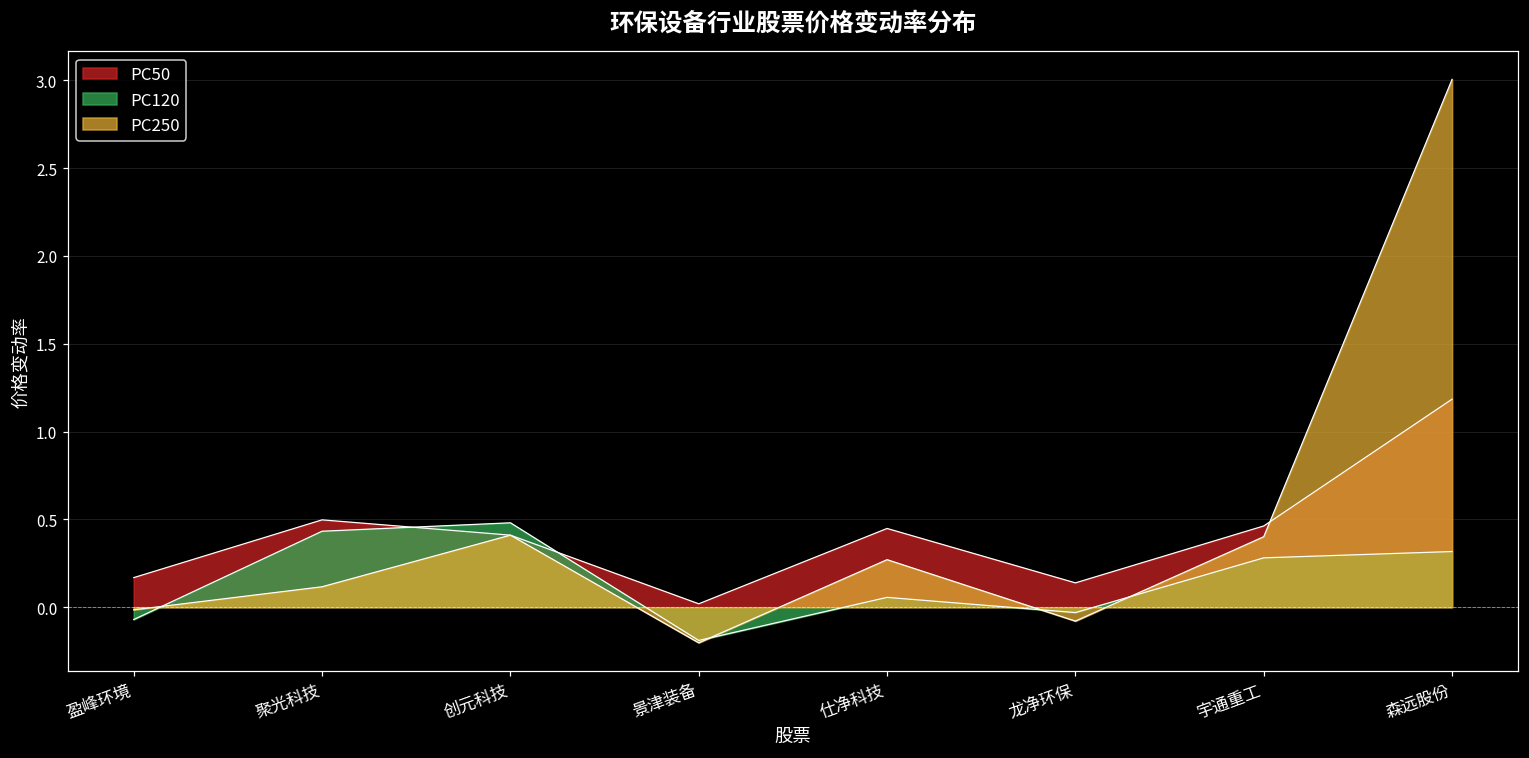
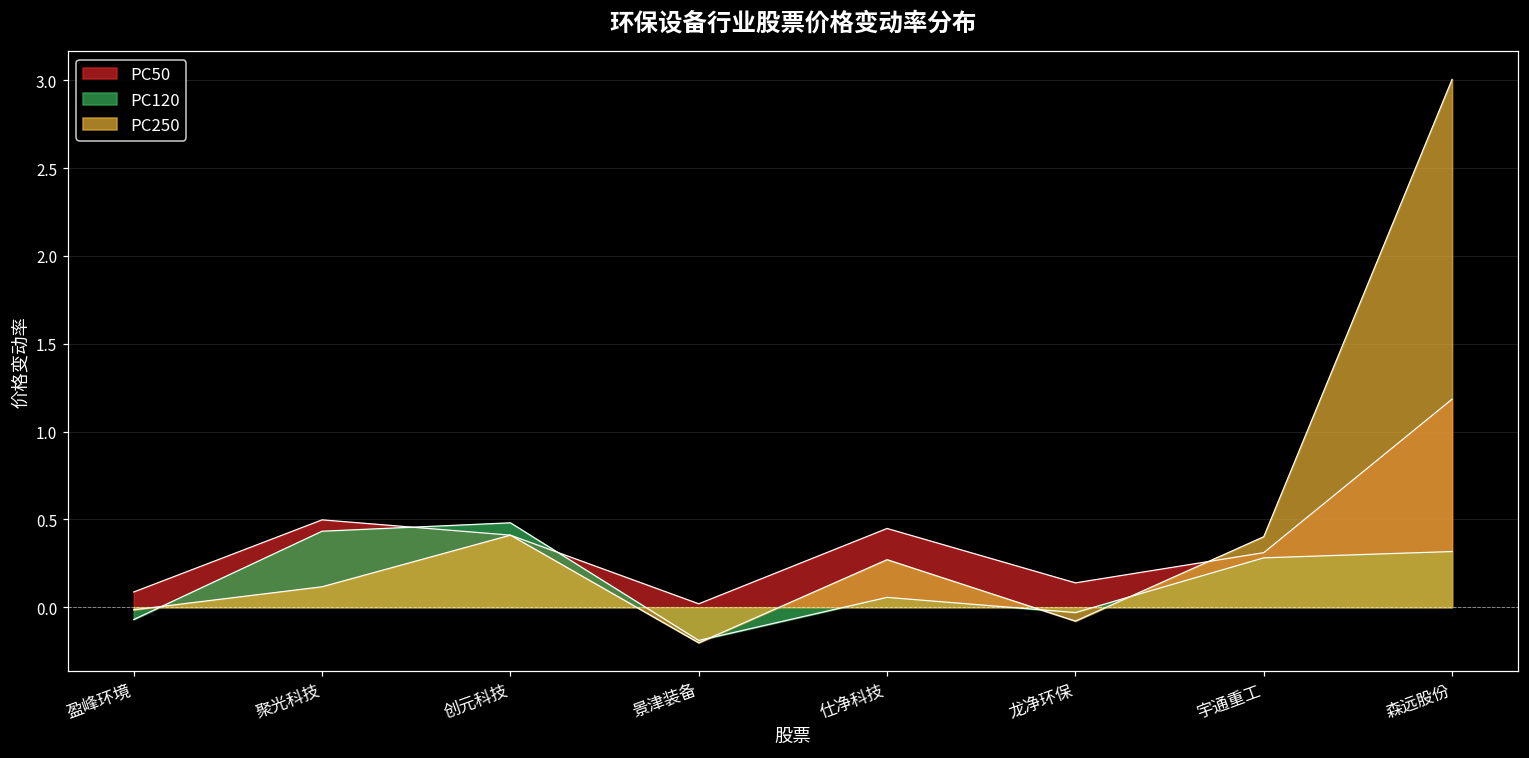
  {
    "PC50": {
-     "盈峰环境": 0.17,
+     "盈峰环境": 0.09,
      "聚光科技": 0.50,
      "景津装备": 0.02,
      "仕净科技": 0.45,
      "龙净环保": 0.14,
-     "宇通重工": 0.46,
+     "宇通重工": 0.31,
      "森远股份": 1.18
    }
  }
